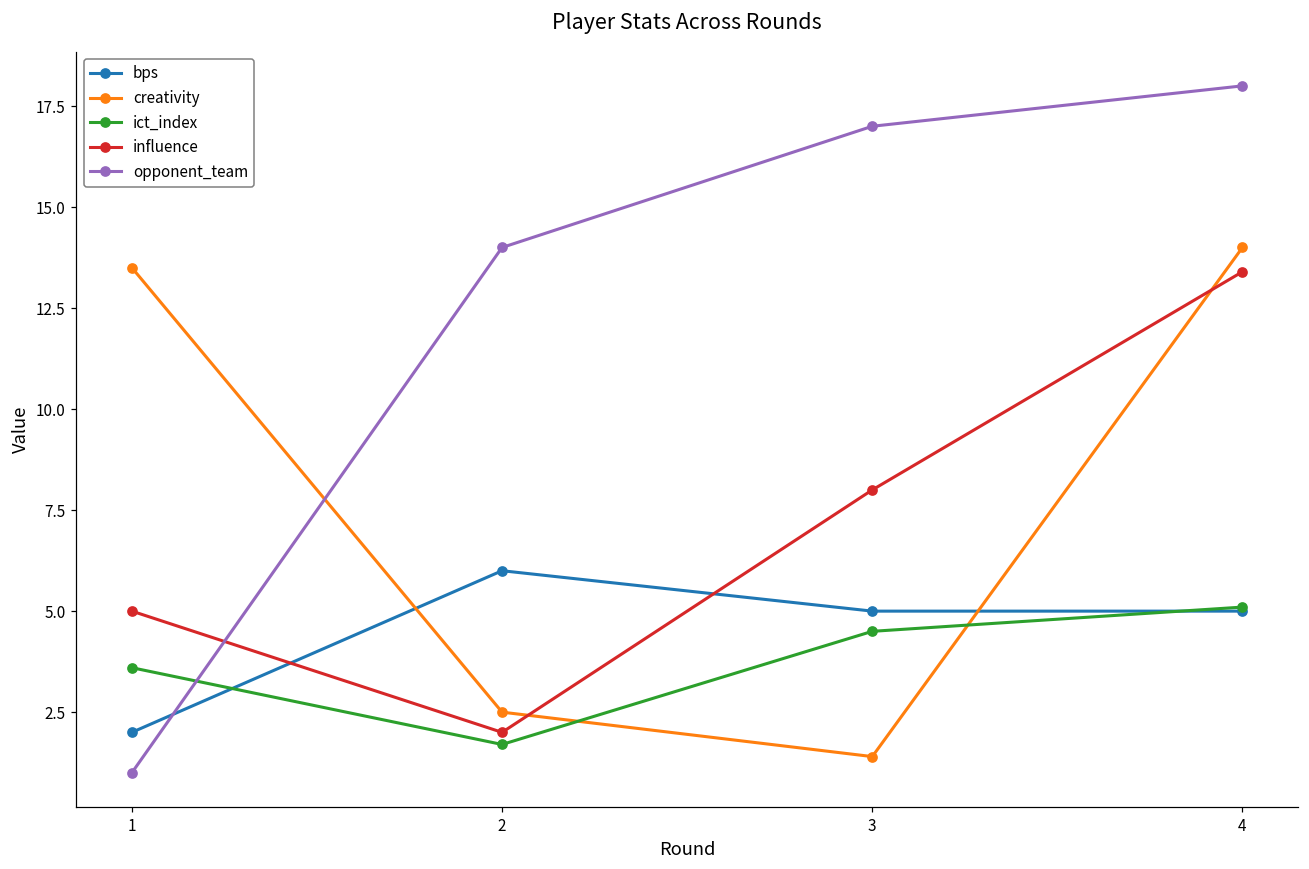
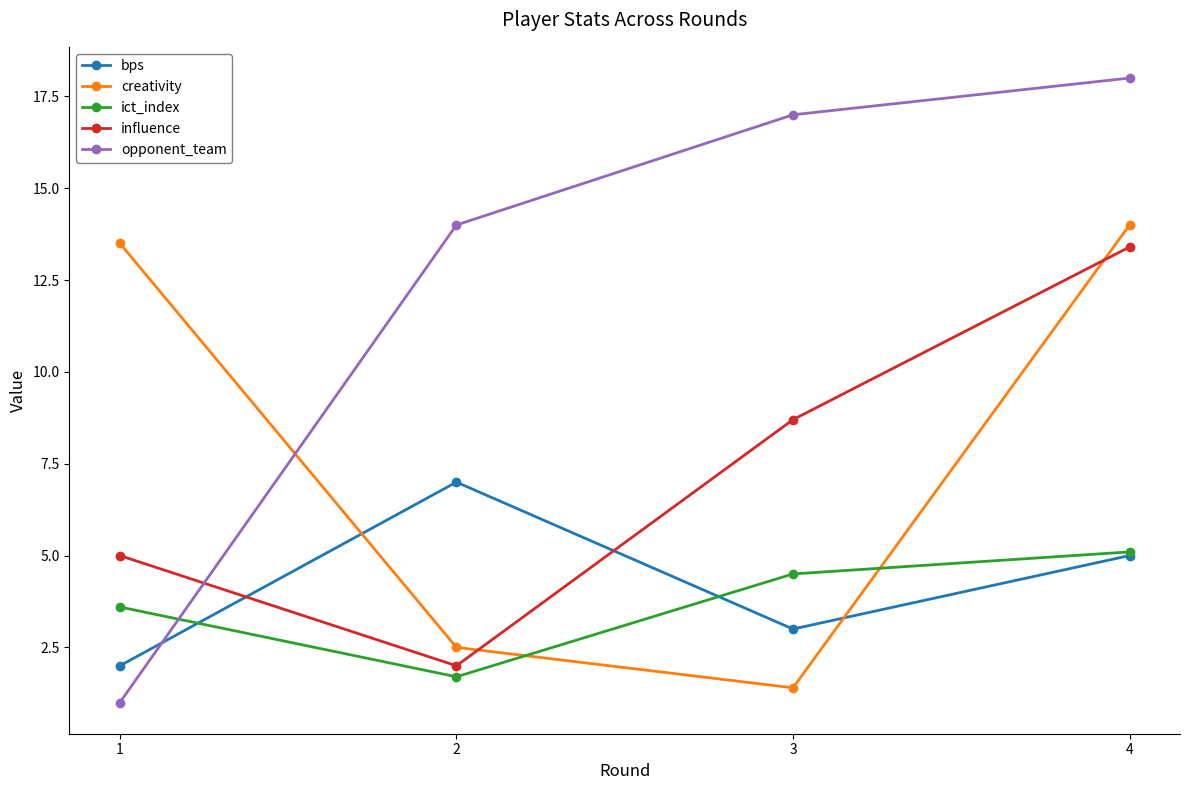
  {
    "bps": {
      "1": 2,
-     "2": 6,
-     "3": 5,
+     "2": 7,
+     "3": 3,
      "4": 5
    },
    "creativity": {
      "1": 13.5,
      "2": 2.5,
      "3": 1.4,
      "4": 14.0
    },
    "ict_index": {
      "1": 3.6,
      "2": 1.7,
      "3": 4.5,
      "4": 5.1
    },
    "influence": {
      "1": 5.0,
      "2": 2.0,
-     "3": 8.0,
+     "3": 8.7,
      "4": 13.4
    },
    "opponent_team": {
      "1": 1.0,
      "2": 14.0,
      "3": 17.0,
      "4": 18.0
    }
  }
